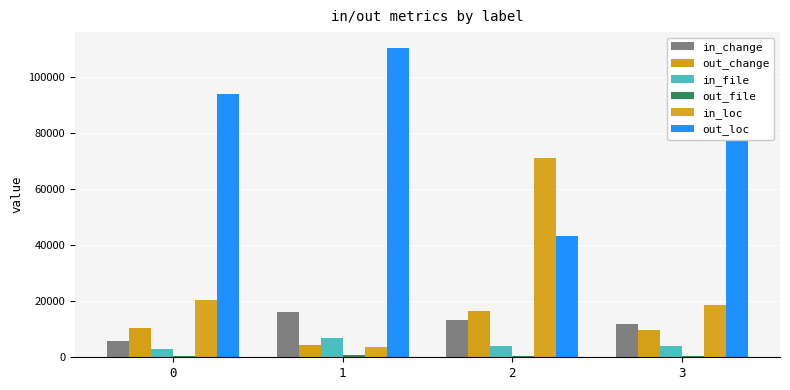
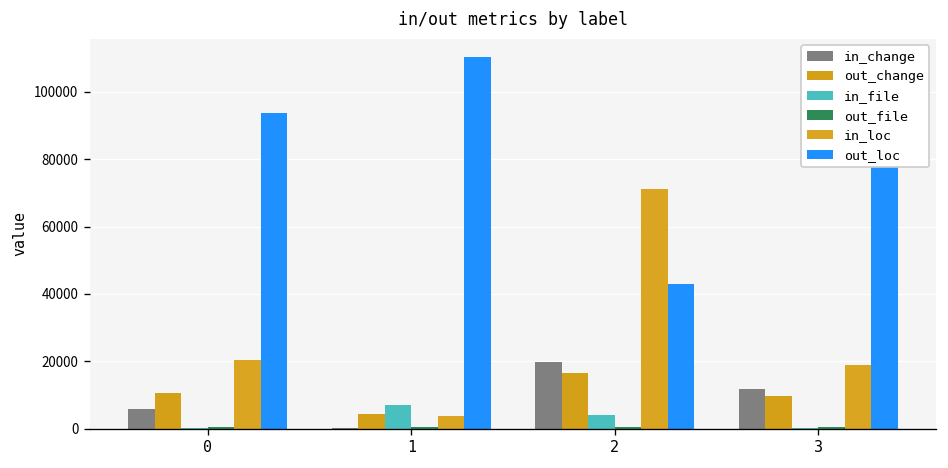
  {
    "in_change": {
      "0": 6000,
-     "1": 16000,
-     "2": 13000,
+     "1": 0,
+     "2": 20000,
      "3": 12000
    },
    "in_file": {
-     "0": 3000,
+     "0": 0,
      "1": 7000,
      "2": 4000,
-     "3": 4000
+     "3": 0
    },
    "out_loc": {
      "0": 94000,
      "1": 110000,
      "2": 43000
    }
  }
